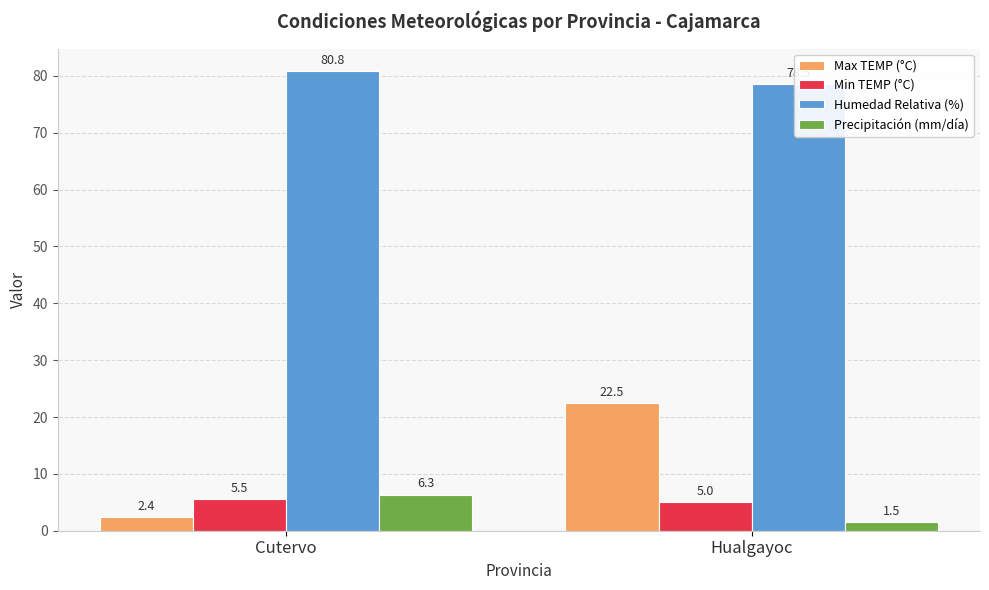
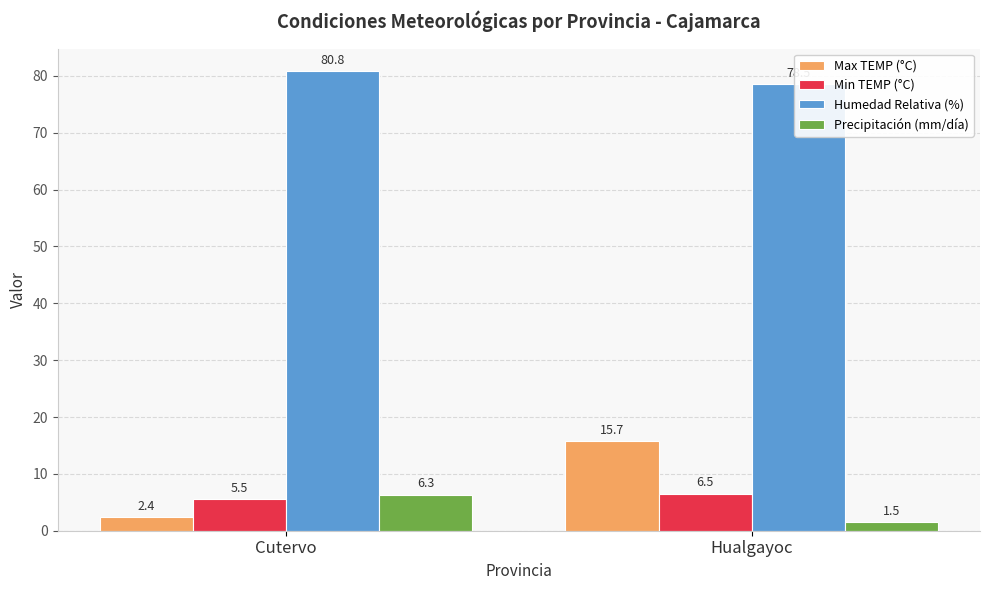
  {
    "Max TEMP (°C)": {
      "Cutervo": 2.4,
-     "Hualgayoc": 22.5
+     "Hualgayoc": 15.7
    },
    "Min TEMP (°C)": {
      "Cutervo": 5.5,
-     "Hualgayoc": 5.0
+     "Hualgayoc": 6.5
    },
    "Humedad Relativa (%)": {
      "Cutervo": 80.8
    },
    "Precipitación (mm/día)": {
      "Cutervo": 6.3,
      "Hualgayoc": 1.5
    }
  }
